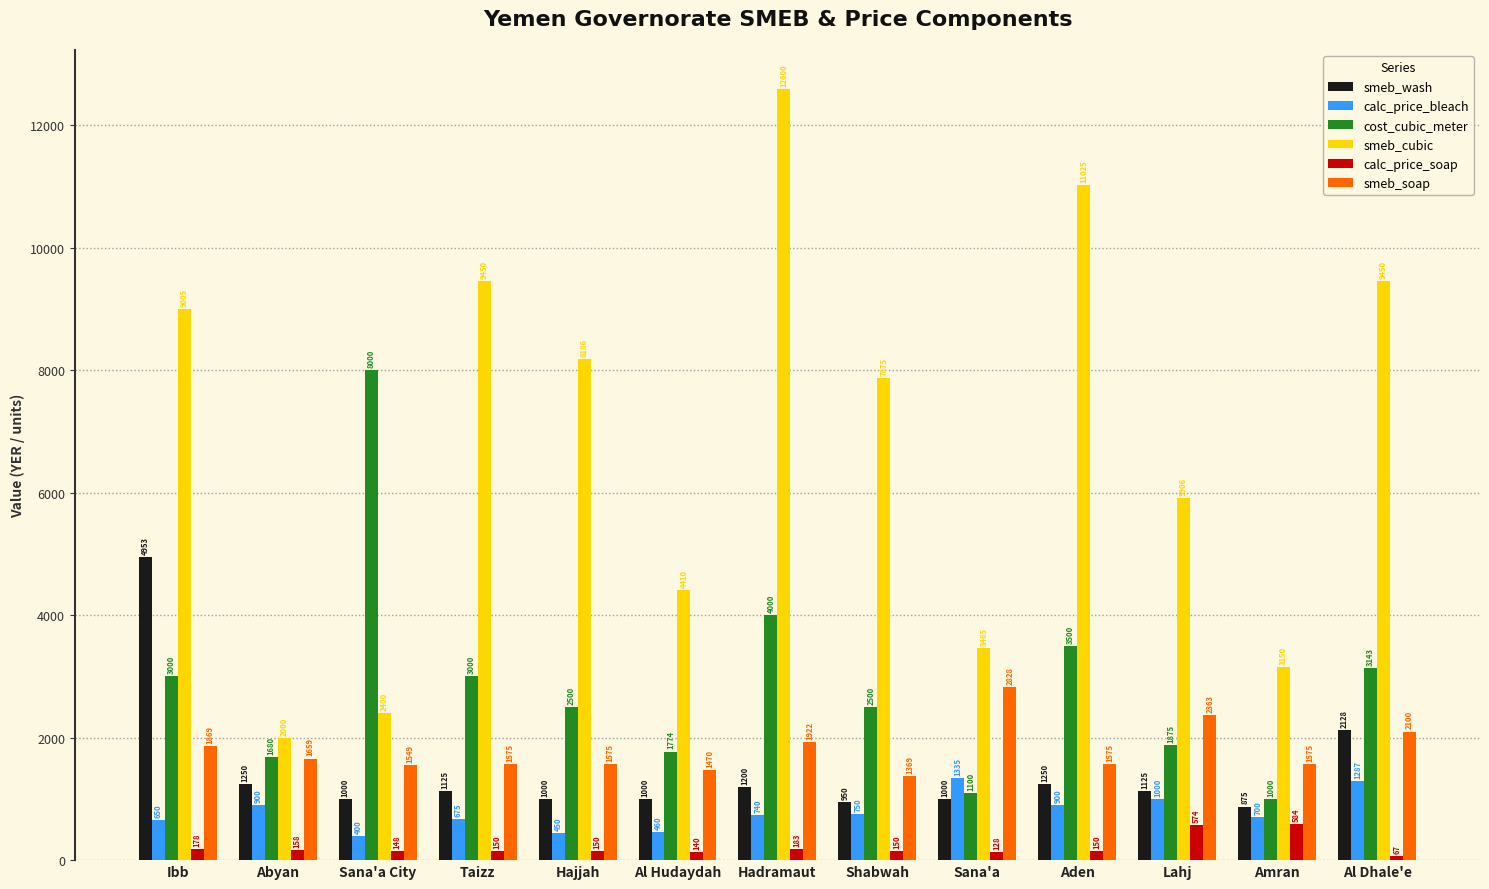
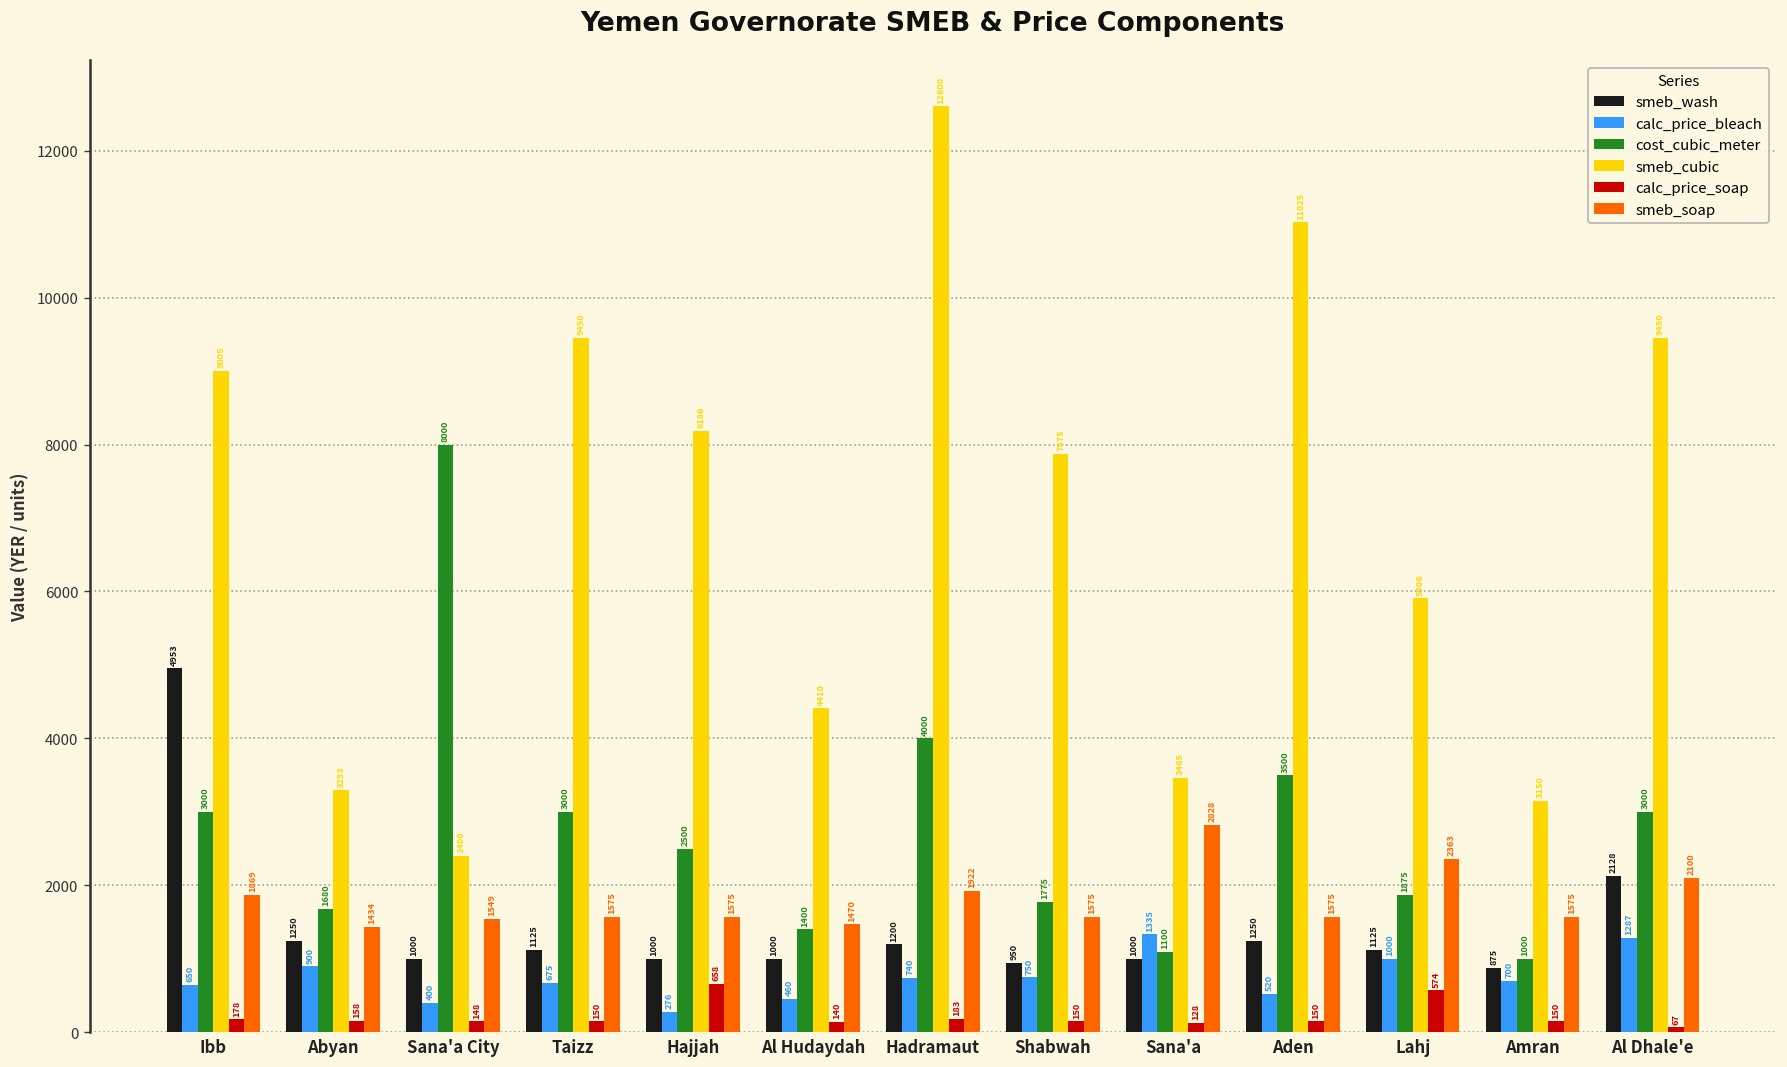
  {
    "smeb_wash": {
      "Ibb": 4953,
      "Abyan": 1250,
      "Sana'a City": 1000,
      "Taizz": 1125,
      "Hajjah": 1000,
      "Al Hudaydah": 1000,
      "Hadramaut": 1200,
      "Shabwah": 950,
      "Sana'a": 1000,
      "Aden": 1250,
      "Lahj": 1125,
      "Amran": 875,
      "Al Dhale'e": 2128
    },
    "calc_price_bleach": {
      "Ibb": 650,
      "Abyan": 900,
      "Sana'a City": 400,
      "Taizz": 675,
-     "Hajjah": 450,
+     "Hajjah": 276,
      "Al Hudaydah": 460,
      "Hadramaut": 740,
      "Shabwah": 750,
      "Sana'a": 1335,
-     "Aden": 900,
+     "Aden": 520,
      "Lahj": 1000,
      "Amran": 700,
      "Al Dhale'e": 1287
    },
    "cost_cubic_meter": {
      "Ibb": 3000,
      "Abyan": 1680,
      "Sana'a City": 8000,
      "Taizz": 3000,
      "Hajjah": 2500,
-     "Al Hudaydah": 1774,
+     "Al Hudaydah": 1400,
      "Hadramaut": 4000,
-     "Shabwah": 2500,
+     "Shabwah": 1775,
      "Sana'a": 1100,
      "Aden": 3500,
      "Lahj": 1875,
      "Amran": 1000,
-     "Al Dhale'e": 3143
+     "Al Dhale'e": 3000
    },
    "smeb_cubic": {
      "Ibb": 9005,
-     "Abyan": 2000,
+     "Abyan": 3293,
      "Sana'a City": 2400,
      "Taizz": 9450,
      "Hajjah": 8186,
      "Al Hudaydah": 4410,
      "Hadramaut": 12600,
      "Shabwah": 7875,
      "Sana'a": 3465,
      "Aden": 11025,
      "Lahj": 5906,
      "Amran": 3150,
      "Al Dhale'e": 9450
    },
    "calc_price_soap": {
      "Ibb": 178,
      "Abyan": 158,
      "Sana'a City": 148,
      "Taizz": 150,
-     "Hajjah": 150,
+     "Hajjah": 658,
      "Al Hudaydah": 140,
      "Hadramaut": 183,
      "Shabwah": 150,
      "Sana'a": 128,
      "Aden": 150,
      "Lahj": 574,
-     "Amran": 584,
+     "Amran": 150,
      "Al Dhale'e": 67
    },
    "smeb_soap": {
      "Ibb": 1869,
-     "Abyan": 1659,
+     "Abyan": 1434,
      "Sana'a City": 1549,
      "Taizz": 1575,
      "Hajjah": 1575,
      "Al Hudaydah": 1470,
      "Hadramaut": 1922,
-     "Shabwah": 1369,
+     "Shabwah": 1575,
      "Sana'a": 2828,
      "Aden": 1575,
      "Lahj": 2363,
      "Amran": 1575,
      "Al Dhale'e": 2100
    }
  }
